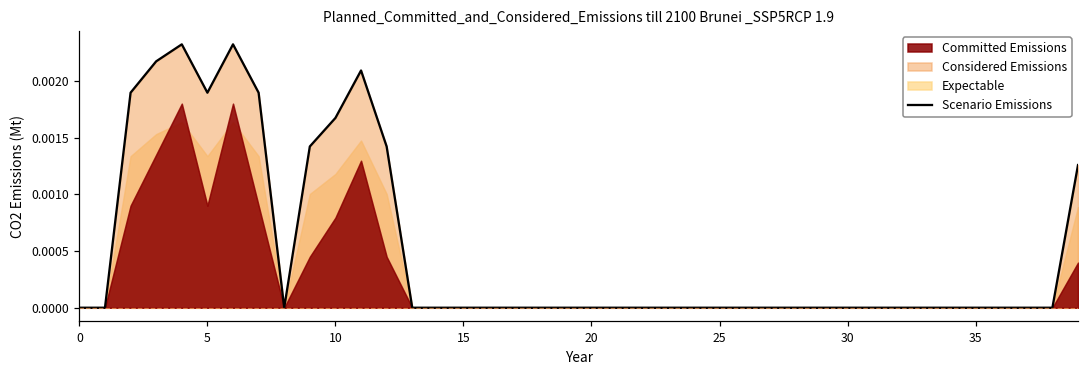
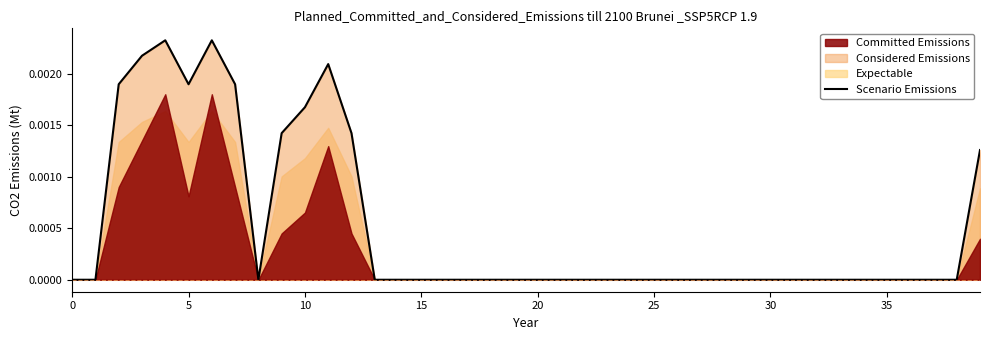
  {
    "Committed Emissions": {
-     "5": 0.00090,
-     "10": 0.00080
+     "5": 0.00081,
+     "10": 0.00065
    }
  }
